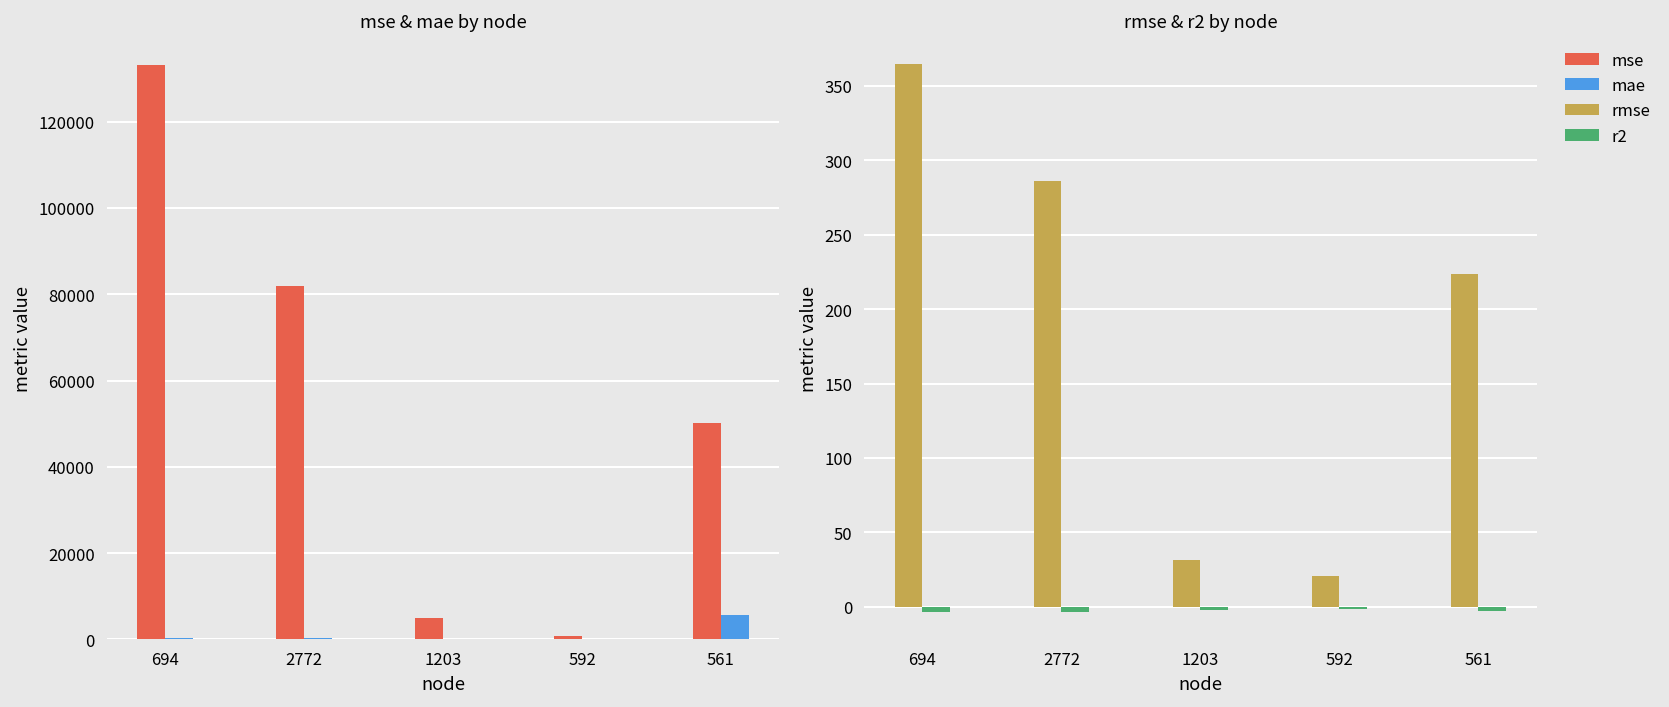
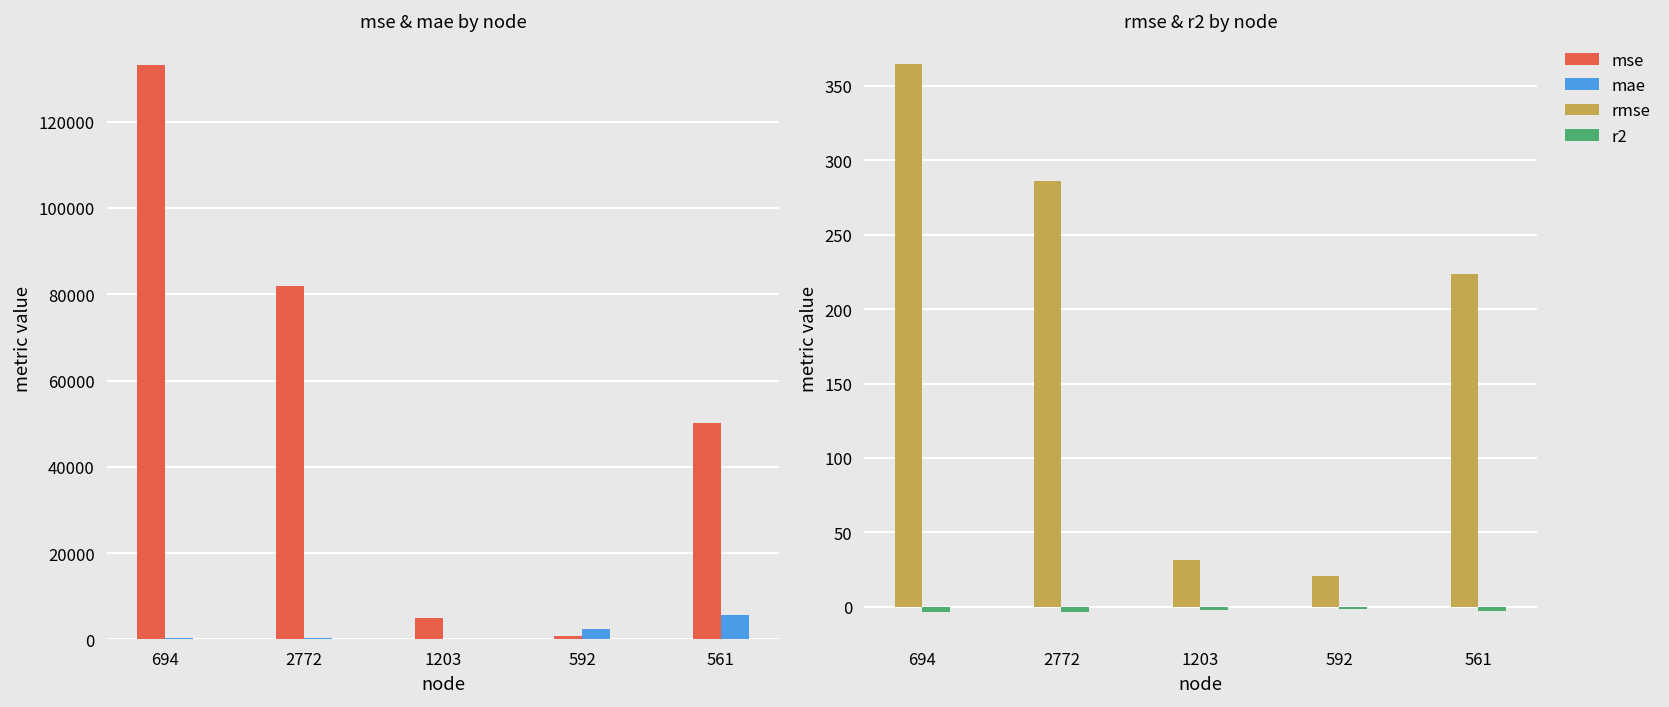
  {
    "mse & mae by node": {
      "mse": {
        "694": 133000,
        "2772": 82000,
        "1203": 5000,
        "592": 1000,
        "561": 50000
      },
      "mae": {
-       "592": 0,
+       "592": 2000,
        "561": 6000
      }
    },
    "rmse & r2 by node": {
      "rmse": {
        "694": 365,
        "2772": 286,
        "1203": 31,
        "592": 20,
        "561": 224
      },
      "r2": {
        "694": -3,
        "2772": -4,
        "1203": -2,
        "561": -3
      }
    }
  }
